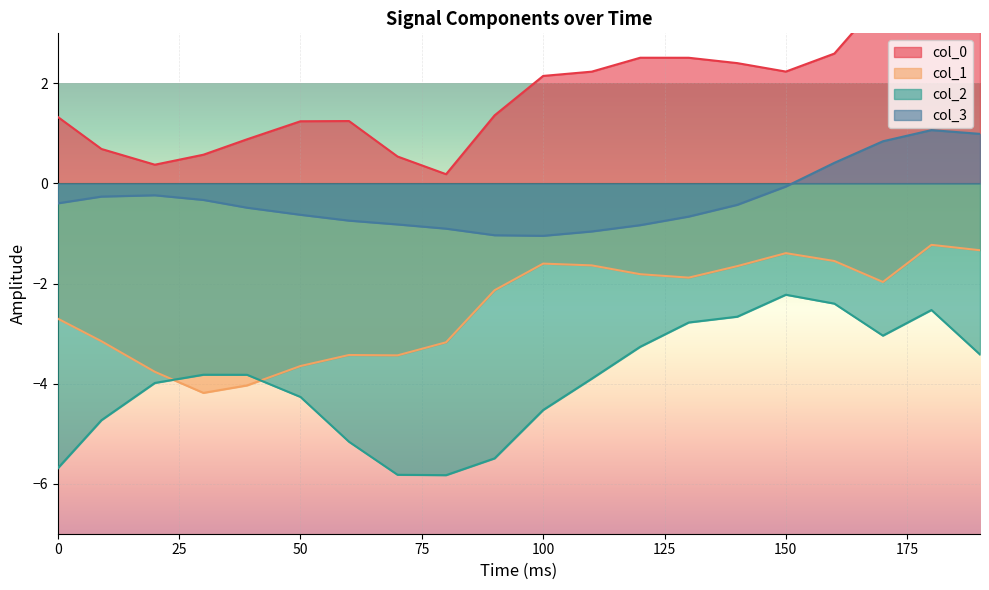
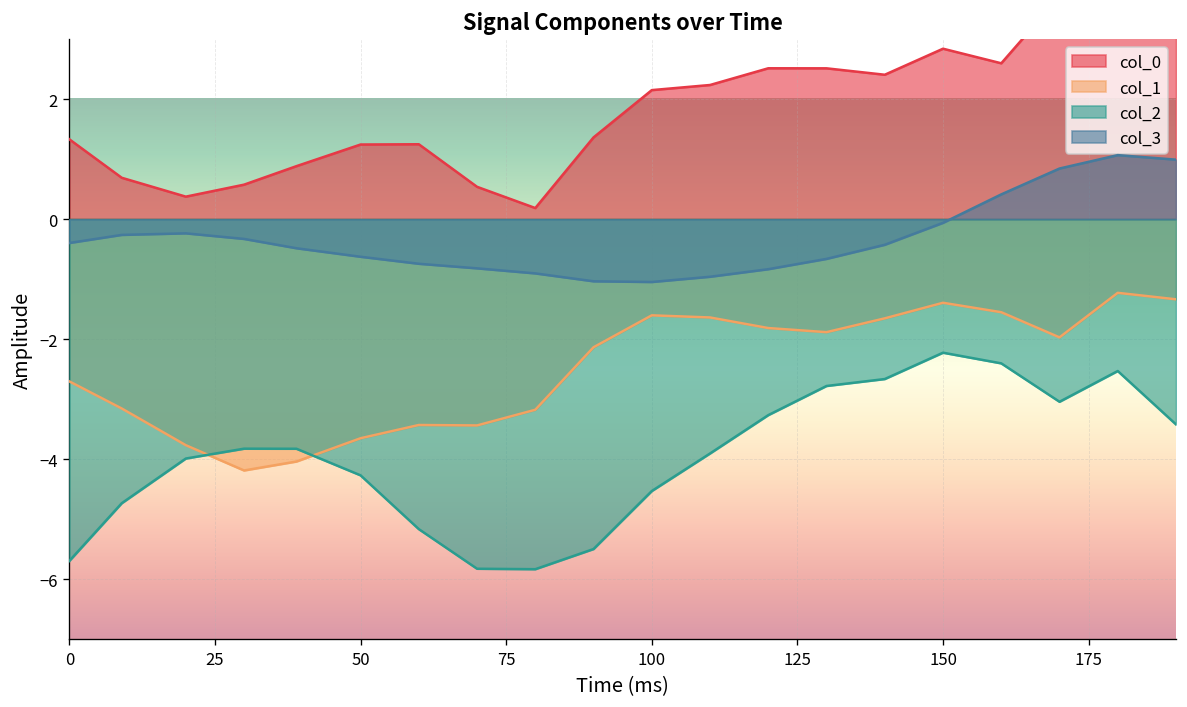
  {
    "col_0": {
      "0": 1.3,
      "50": 1.2,
      "100": 2.1,
-     "150": 2.2
+     "150": 2.8
    }
  }
